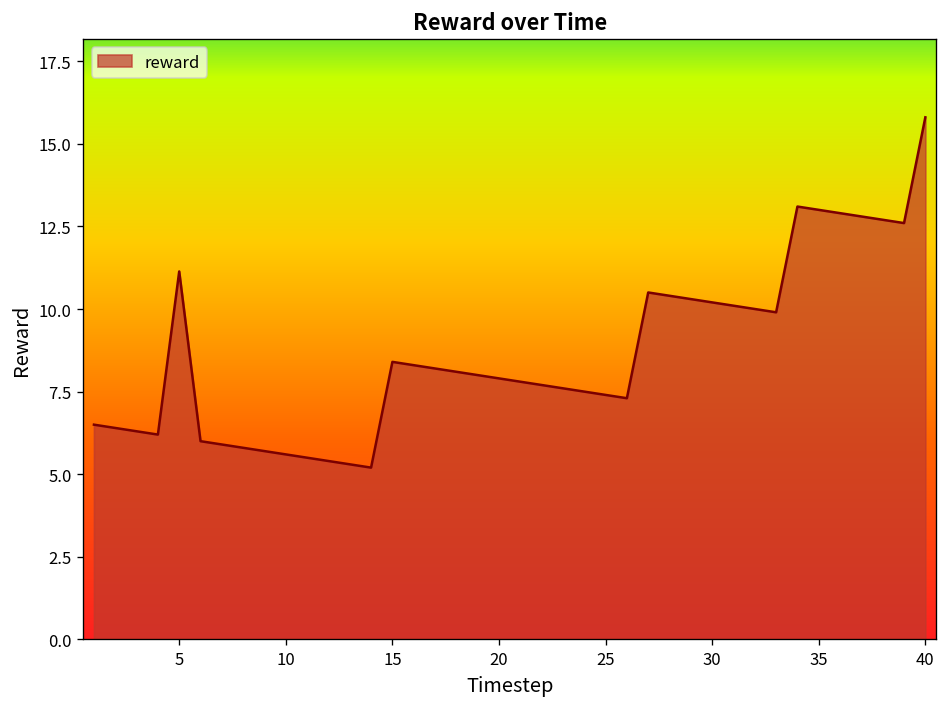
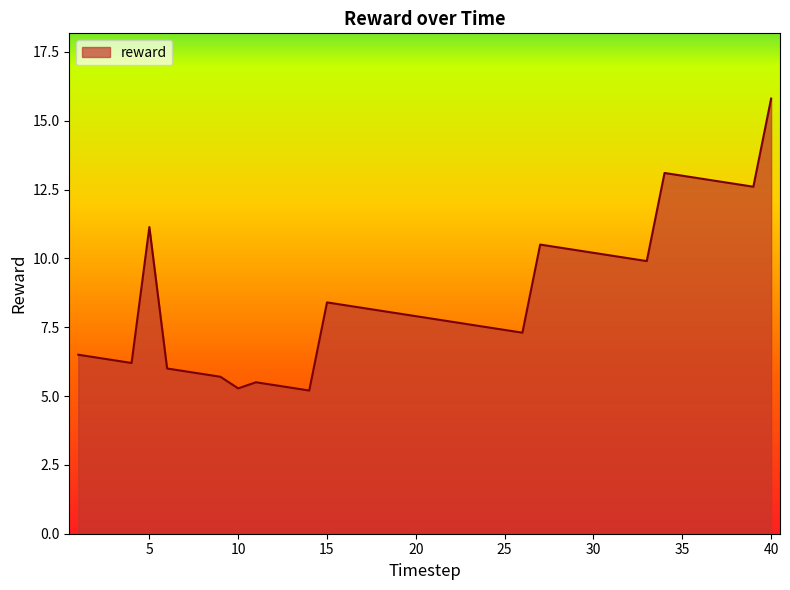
  {
    "5": 11.1,
-   "10": 5.6,
+   "10": 5.3,
    "15": 8.4,
    "20": 7.9,
    "25": 7.4,
    "30": 10.2,
    "35": 13.0,
    "40": 15.8
  }
